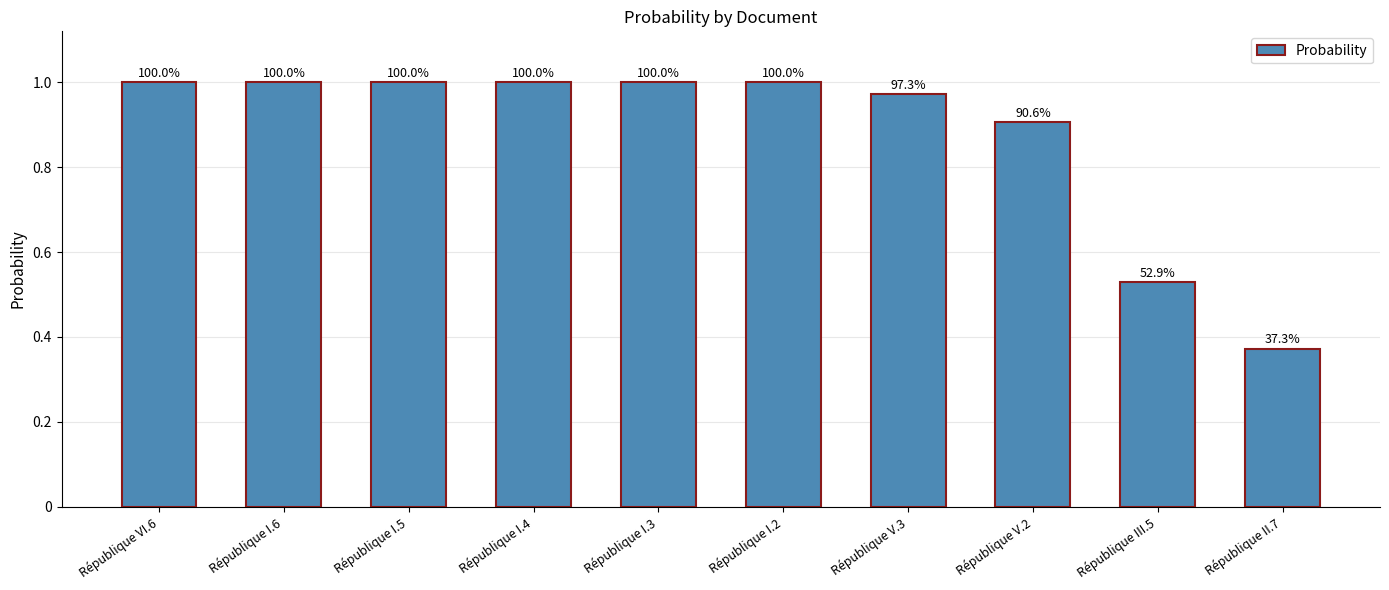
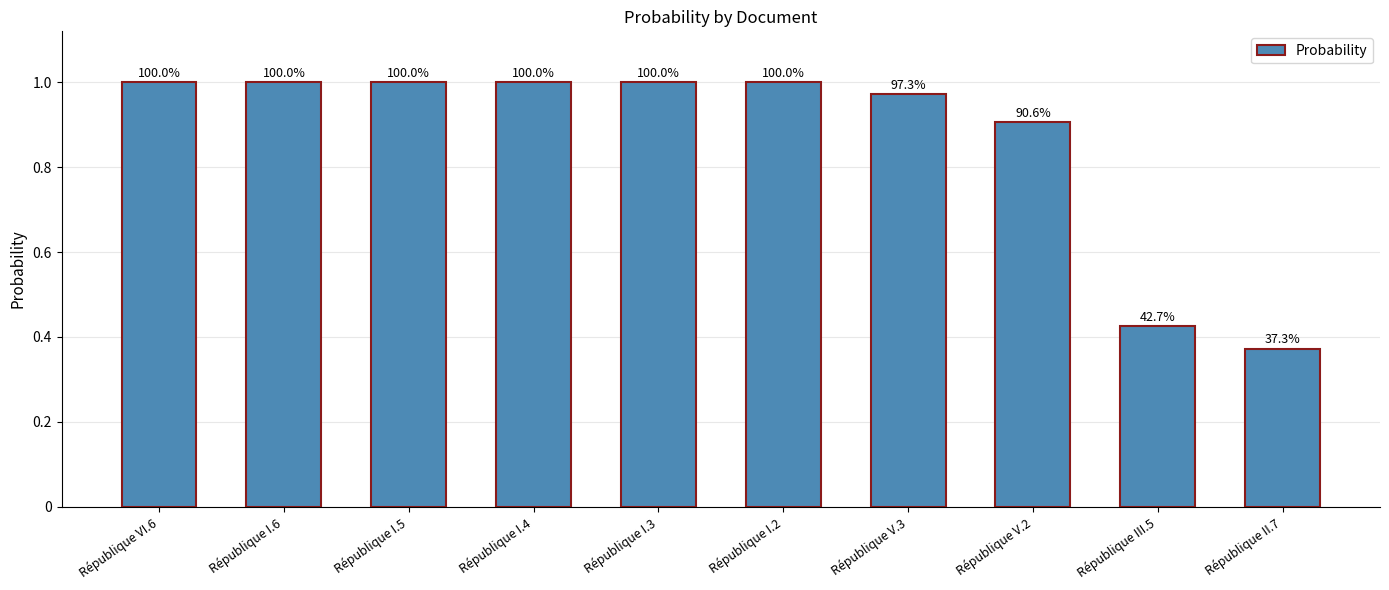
  {
    "République VI.6": "100.0%",
    "République I.6": "100.0%",
    "République I.5": "100.0%",
    "République I.4": "100.0%",
    "République I.3": "100.0%",
    "République I.2": "100.0%",
    "République V.3": "97.3%",
    "République V.2": "90.6%",
-   "République III.5": "52.9%",
+   "République III.5": "42.7%",
    "République II.7": "37.3%"
  }
